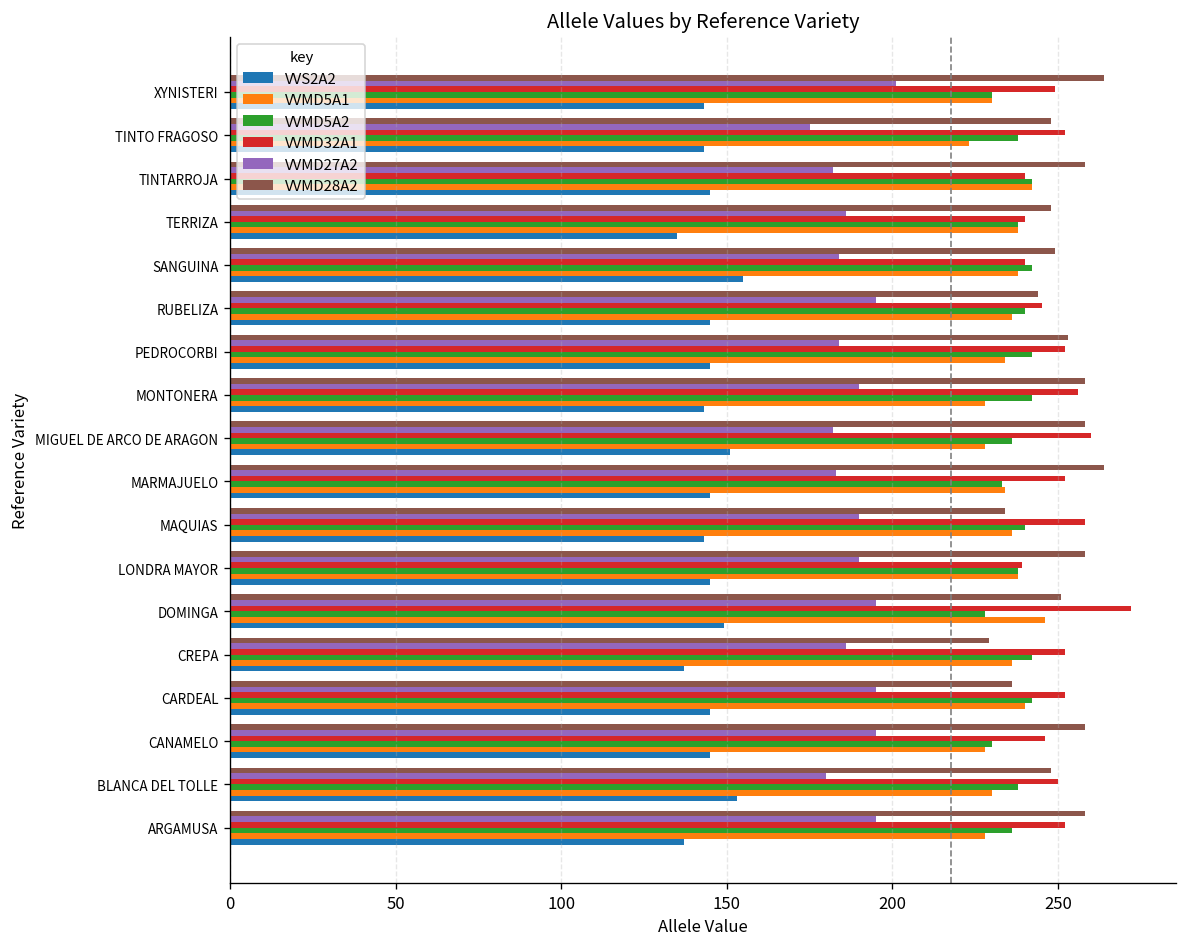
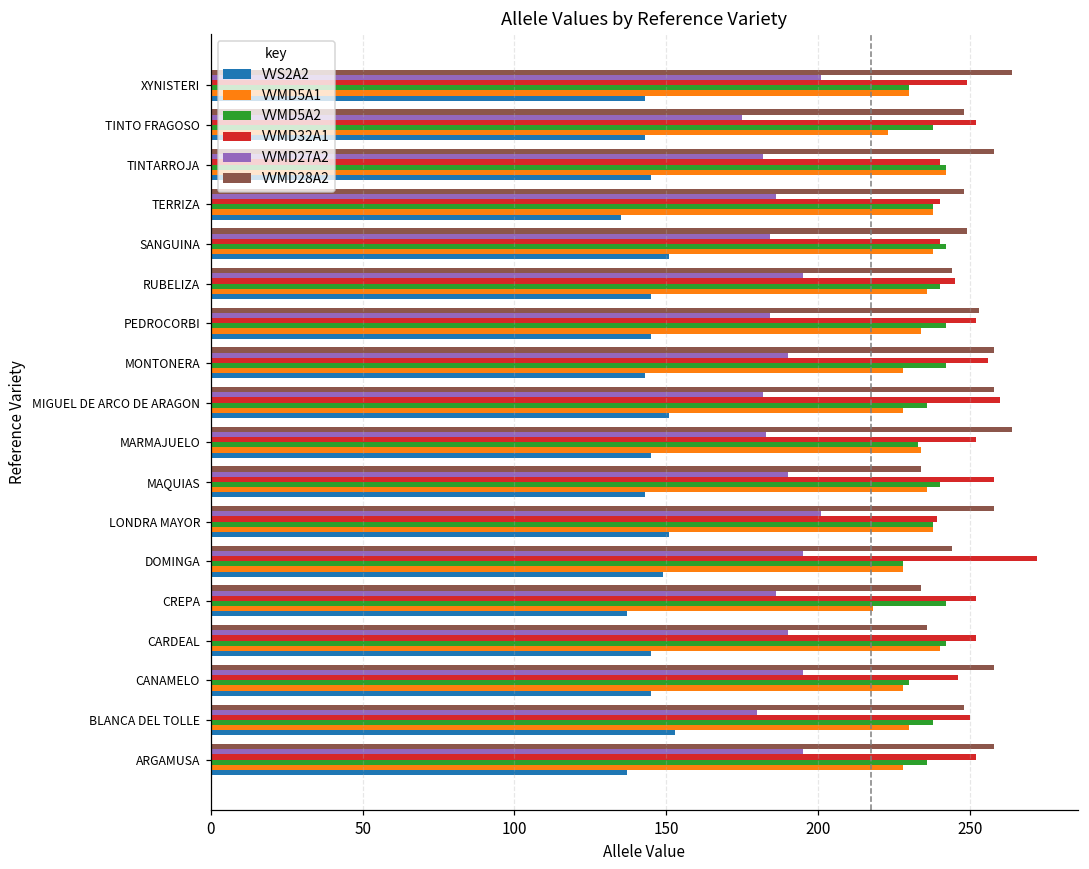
  {
    "VVS2A2": {
      "XYNISTERI": 143,
      "TINTO FRAGOSO": 143,
      "TINTARROJA": 145,
      "TERRIZA": 135,
-     "SANGUINA": 155,
+     "SANGUINA": 151,
      "RUBELIZA": 145,
      "PEDROCORBI": 145,
      "MONTONERA": 143,
      "MIGUEL DE ARCO DE ARAGON": 151,
      "MARMAJUELO": 145,
      "MAQUIAS": 143,
-     "LONDRA MAYOR": 145,
+     "LONDRA MAYOR": 151,
      "DOMINGA": 149,
      "CREPA": 137,
      "CARDEAL": 145,
      "CANAMELO": 145,
      "BLANCA DEL TOLLE": 153,
      "ARGAMUSA": 137
    },
    "VVMD5A1": {
      "XYNISTERI": 230,
      "TINTO FRAGOSO": 223,
      "TINTARROJA": 242,
      "TERRIZA": 238,
      "SANGUINA": 238,
      "RUBELIZA": 236,
      "PEDROCORBI": 234,
      "MONTONERA": 228,
      "MIGUEL DE ARCO DE ARAGON": 228,
      "MARMAJUELO": 234,
      "MAQUIAS": 236,
      "LONDRA MAYOR": 238,
-     "DOMINGA": 246,
-     "CREPA": 236,
+     "DOMINGA": 228,
+     "CREPA": 218,
      "CARDEAL": 240,
      "CANAMELO": 228,
      "BLANCA DEL TOLLE": 230,
      "ARGAMUSA": 228
    },
    "VVMD5A2": {
      "XYNISTERI": 230,
      "TINTO FRAGOSO": 238,
      "TINTARROJA": 242,
      "TERRIZA": 238,
      "SANGUINA": 242,
      "RUBELIZA": 240,
      "PEDROCORBI": 242,
      "MONTONERA": 242,
      "MIGUEL DE ARCO DE ARAGON": 236,
      "MARMAJUELO": 233,
      "MAQUIAS": 240,
      "LONDRA MAYOR": 238,
      "DOMINGA": 228,
      "CREPA": 242,
      "CARDEAL": 242,
      "CANAMELO": 230,
      "BLANCA DEL TOLLE": 238,
      "ARGAMUSA": 236
    },
    "VVMD32A1": {
      "XYNISTERI": 249,
      "TINTO FRAGOSO": 252,
      "TINTARROJA": 240,
      "TERRIZA": 240,
      "SANGUINA": 240,
      "RUBELIZA": 245,
      "PEDROCORBI": 252,
      "MONTONERA": 256,
      "MIGUEL DE ARCO DE ARAGON": 260,
      "MARMAJUELO": 252,
      "MAQUIAS": 258,
      "LONDRA MAYOR": 239,
      "DOMINGA": 272,
      "CREPA": 252,
      "CARDEAL": 252,
      "CANAMELO": 246,
      "BLANCA DEL TOLLE": 250,
      "ARGAMUSA": 252
    },
    "VVMD27A2": {
      "XYNISTERI": 201,
      "TINTO FRAGOSO": 175,
      "TINTARROJA": 182,
      "TERRIZA": 186,
      "SANGUINA": 184,
      "RUBELIZA": 195,
      "PEDROCORBI": 184,
      "MONTONERA": 190,
      "MIGUEL DE ARCO DE ARAGON": 182,
      "MARMAJUELO": 183,
      "MAQUIAS": 190,
-     "LONDRA MAYOR": 190,
+     "LONDRA MAYOR": 201,
      "DOMINGA": 195,
      "CREPA": 186,
-     "CARDEAL": 195,
+     "CARDEAL": 190,
      "CANAMELO": 195,
      "BLANCA DEL TOLLE": 180,
      "ARGAMUSA": 195
    },
    "VVMD28A2": {
      "XYNISTERI": 264,
      "TINTO FRAGOSO": 248,
      "TINTARROJA": 258,
      "TERRIZA": 248,
      "SANGUINA": 249,
      "RUBELIZA": 244,
      "PEDROCORBI": 253,
      "MONTONERA": 258,
      "MIGUEL DE ARCO DE ARAGON": 258,
      "MARMAJUELO": 264,
      "MAQUIAS": 234,
      "LONDRA MAYOR": 258,
-     "DOMINGA": 251,
-     "CREPA": 229,
+     "DOMINGA": 244,
+     "CREPA": 234,
      "CARDEAL": 236,
      "CANAMELO": 258,
      "BLANCA DEL TOLLE": 248,
      "ARGAMUSA": 258
    }
  }
